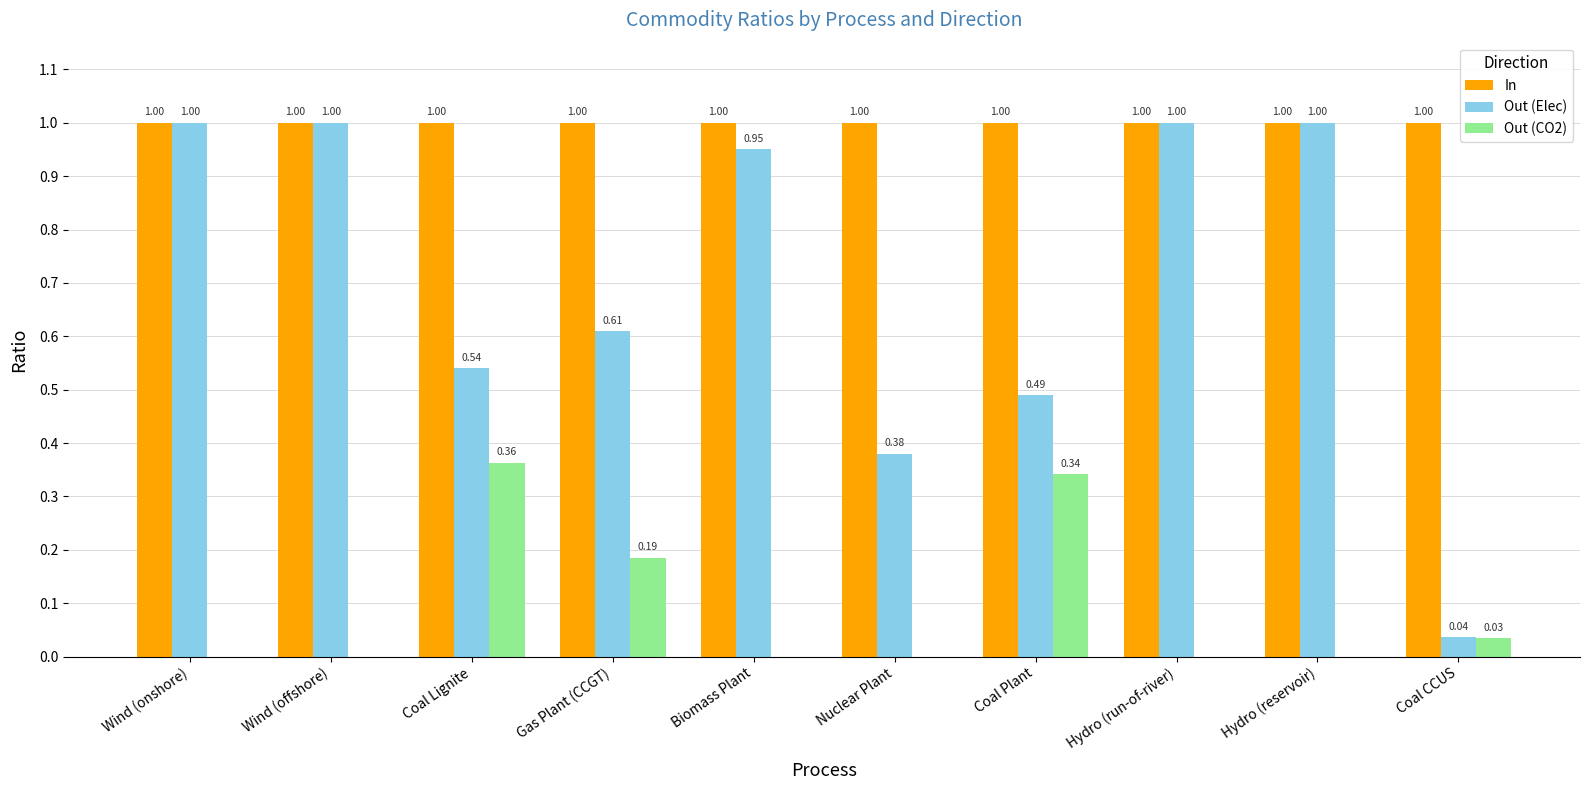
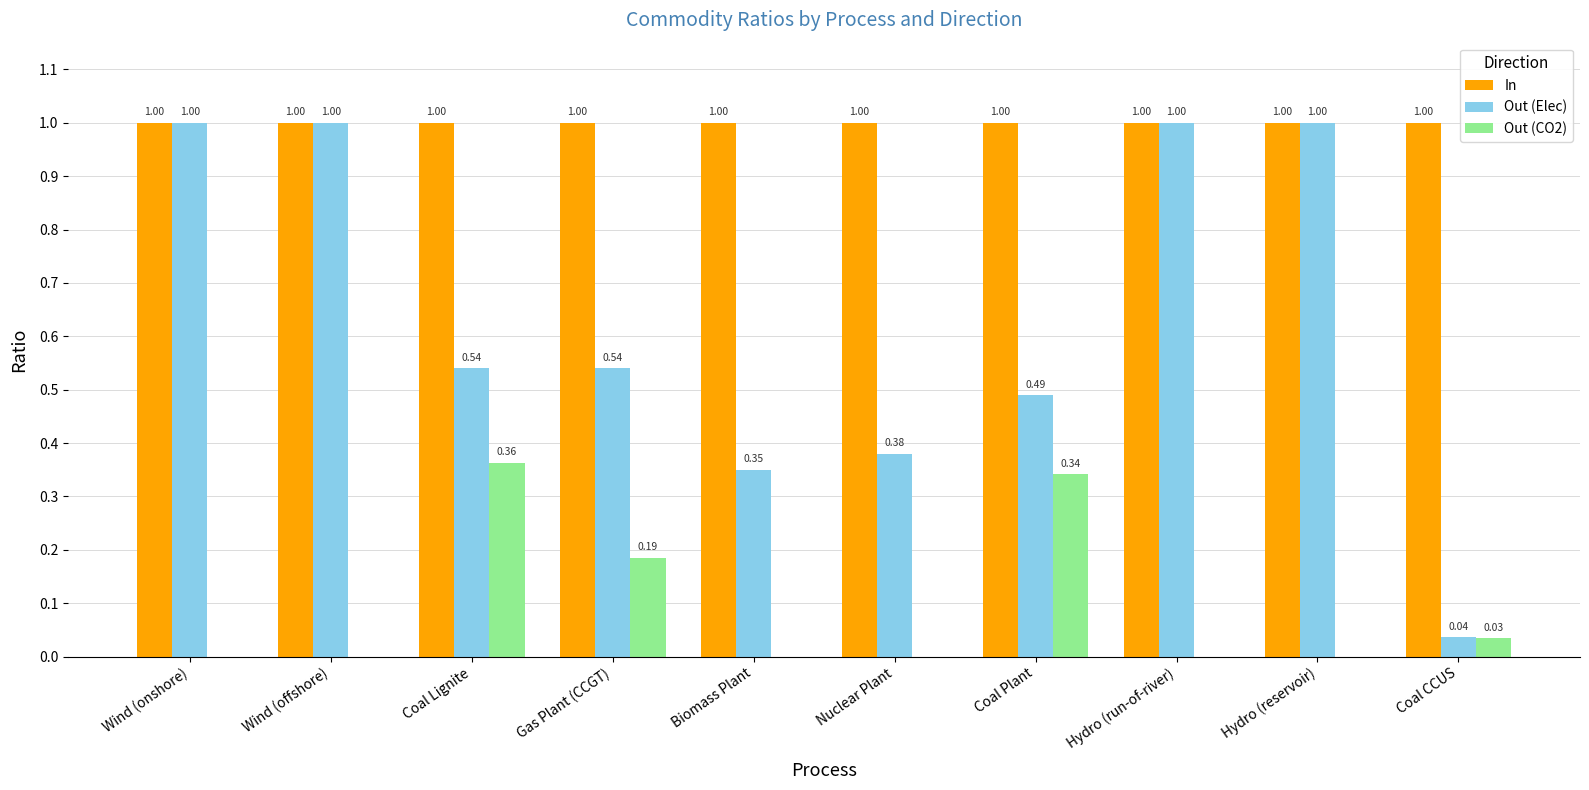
  {
    "In": {
      "Wind (onshore)": 1.00,
      "Wind (offshore)": 1.00,
      "Coal Lignite": 1.00,
      "Gas Plant (CCGT)": 1.00,
      "Biomass Plant": 1.00,
      "Nuclear Plant": 1.00,
      "Coal Plant": 1.00,
      "Hydro (run-of-river)": 1.00,
      "Hydro (reservoir)": 1.00,
      "Coal CCUS": 1.00
    },
    "Out (Elec)": {
      "Wind (onshore)": 1.00,
      "Wind (offshore)": 1.00,
      "Coal Lignite": 0.54,
-     "Gas Plant (CCGT)": 0.61,
-     "Biomass Plant": 0.95,
+     "Gas Plant (CCGT)": 0.54,
+     "Biomass Plant": 0.35,
      "Nuclear Plant": 0.38,
      "Coal Plant": 0.49,
      "Hydro (run-of-river)": 1.00,
      "Hydro (reservoir)": 1.00,
      "Coal CCUS": 0.04
    },
    "Out (CO2)": {
      "Coal Lignite": 0.36,
      "Gas Plant (CCGT)": 0.19,
      "Coal Plant": 0.34,
      "Coal CCUS": 0.03
    }
  }
